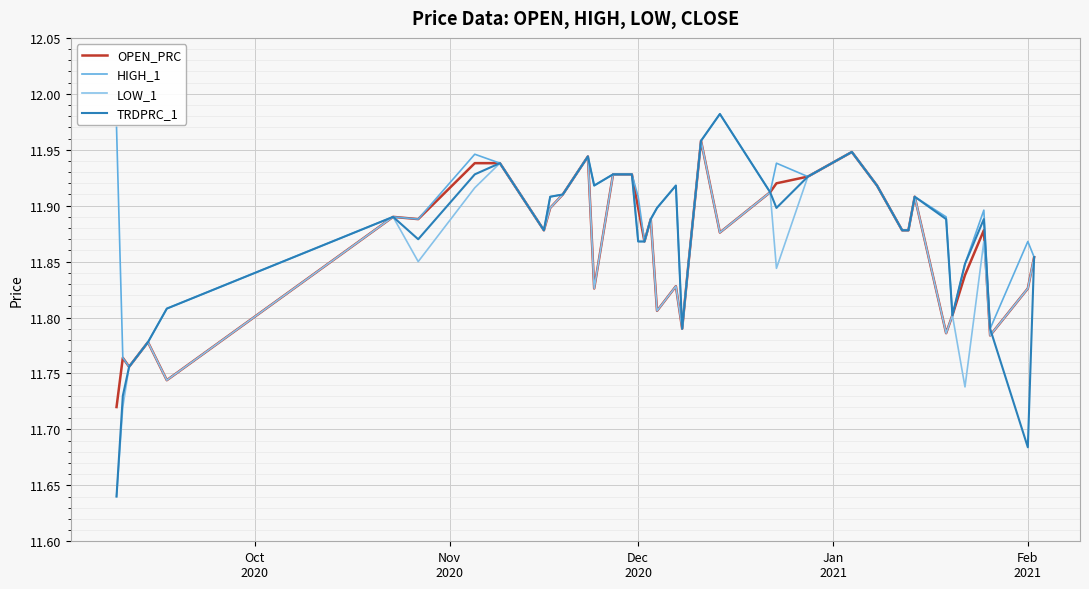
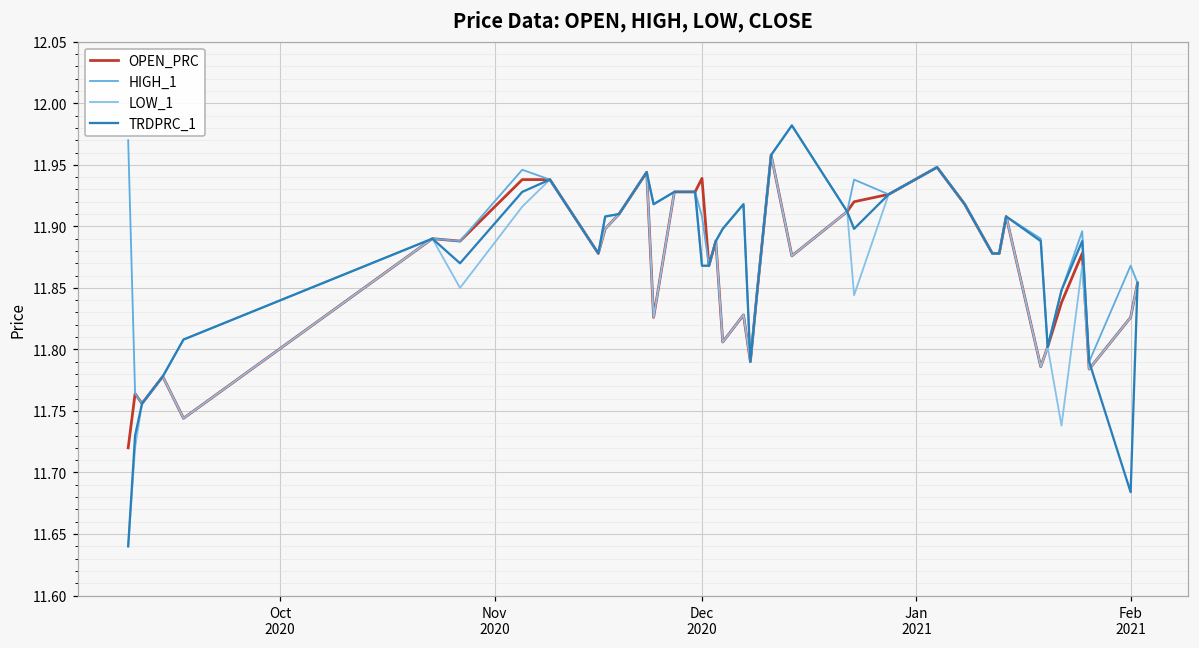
  {
    "OPEN_PRC": {
-     "Dec 2020": 11.898
+     "Dec 2020": 11.939
    },
    "TRDPRC_1": {
      "Feb 2021": 11.684
    }
  }
